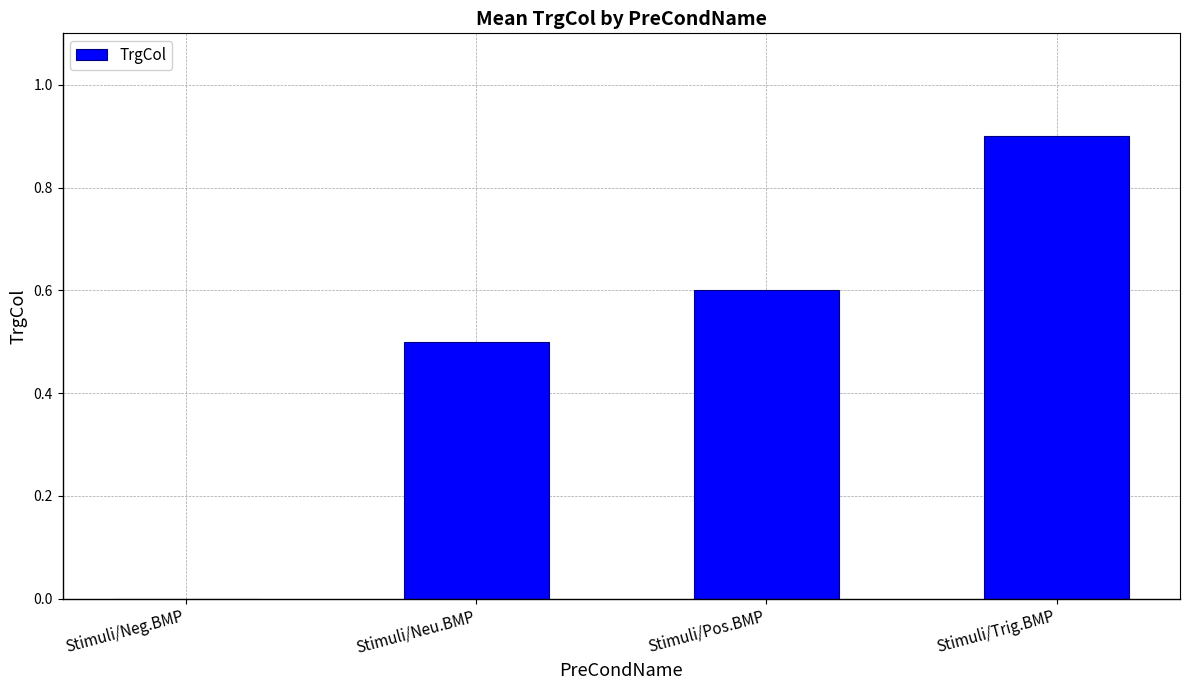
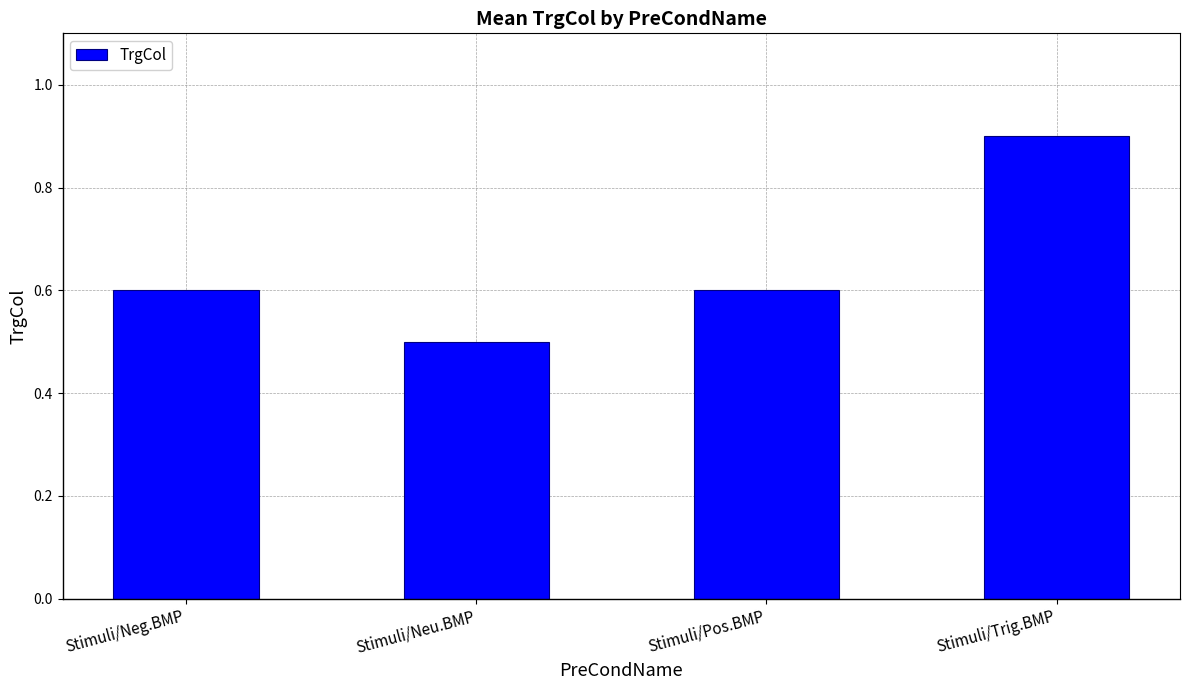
  {
-   "Stimuli/Neg.BMP": 0.0,
+   "Stimuli/Neg.BMP": 0.6,
    "Stimuli/Neu.BMP": 0.5,
    "Stimuli/Pos.BMP": 0.6,
    "Stimuli/Trig.BMP": 0.9
  }
